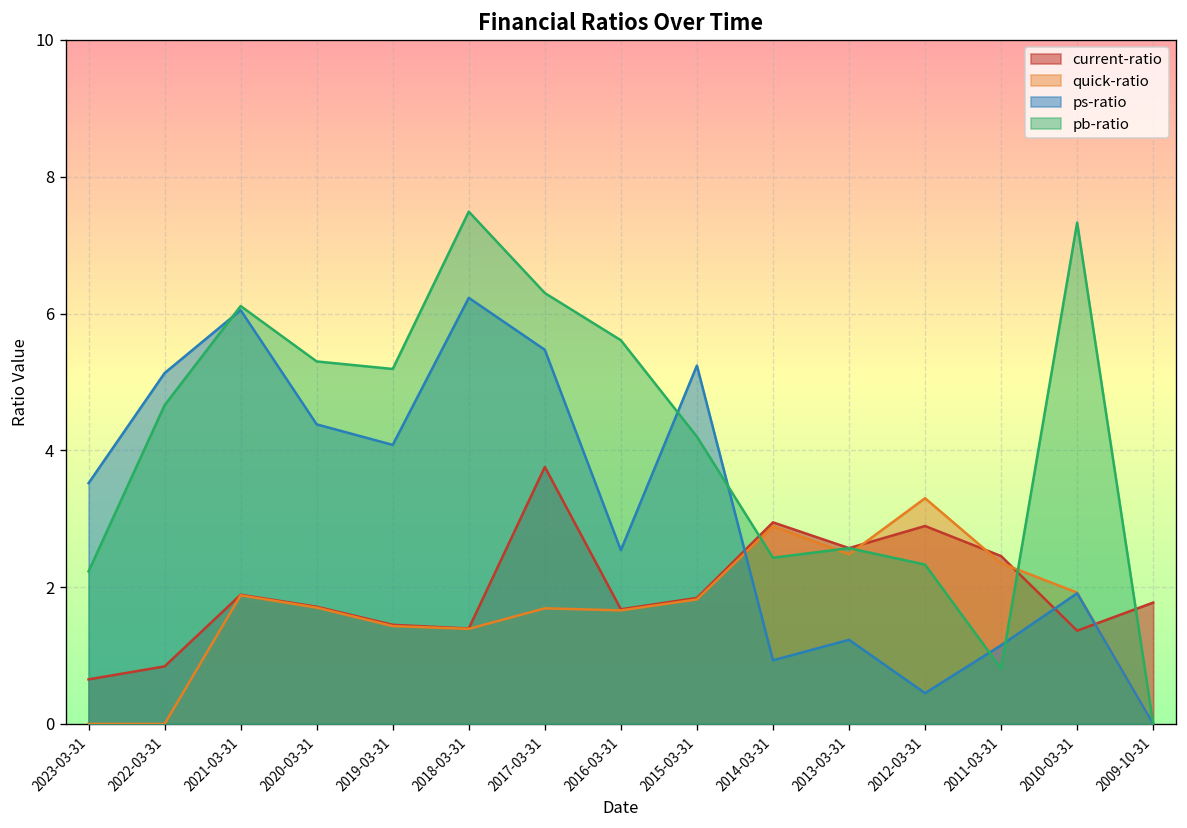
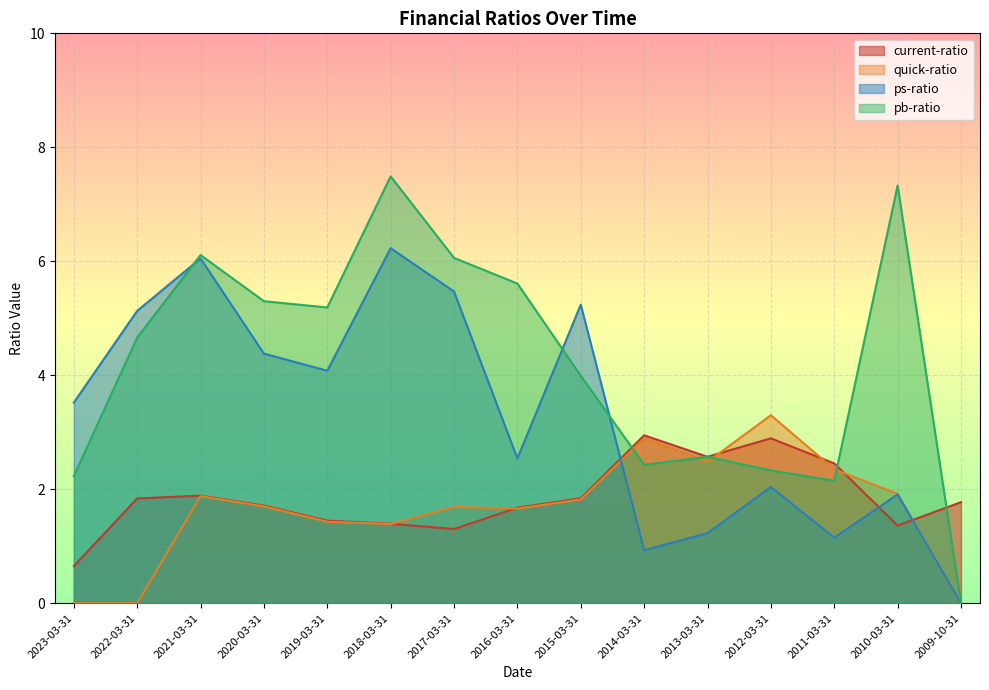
  {
    "current-ratio": {
      "2023-03-31": 0.7,
-     "2022-03-31": 0.8,
-     "2017-03-31": 3.8,
+     "2022-03-31": 1.8,
+     "2017-03-31": 1.3,
      "2014-03-31": 2.9,
      "2012-03-31": 2.9,
      "2011-03-31": 2.5,
      "2010-03-31": 1.4,
      "2009-10-31": 1.8
    },
    "quick-ratio": {
      "2023-03-31": 0.0,
      "2022-03-31": 0.0,
      "2017-03-31": 1.7,
      "2014-03-31": 2.9,
      "2013-03-31": 2.5,
      "2012-03-31": 3.3,
      "2011-03-31": 2.4
    },
    "ps-ratio": {
      "2023-03-31": 3.5,
      "2022-03-31": 5.1,
      "2021-03-31": 6.1,
      "2020-03-31": 4.4,
      "2019-03-31": 4.1,
      "2018-03-31": 6.2,
      "2017-03-31": 5.5,
      "2016-03-31": 2.5,
      "2015-03-31": 5.2,
      "2014-03-31": 0.9,
      "2013-03-31": 1.2,
-     "2012-03-31": 0.5,
+     "2012-03-31": 2.0,
      "2011-03-31": 1.2
    },
    "pb-ratio": {
      "2023-03-31": 2.2,
      "2022-03-31": 4.7,
      "2021-03-31": 6.1,
      "2020-03-31": 5.3,
      "2019-03-31": 5.2,
      "2018-03-31": 7.5,
-     "2017-03-31": 6.3,
+     "2017-03-31": 6.1,
      "2016-03-31": 5.6,
-     "2015-03-31": 4.2,
+     "2015-03-31": 4.0,
      "2014-03-31": 2.4,
      "2012-03-31": 2.3,
-     "2011-03-31": 0.8,
+     "2011-03-31": 2.2,
      "2010-03-31": 7.3
    }
  }
